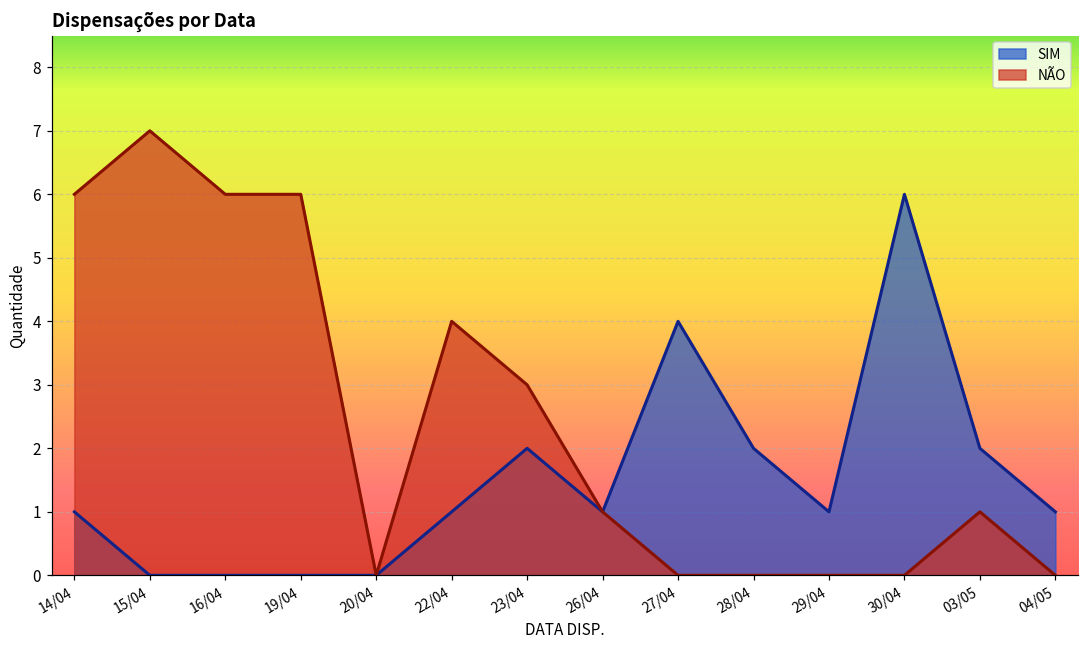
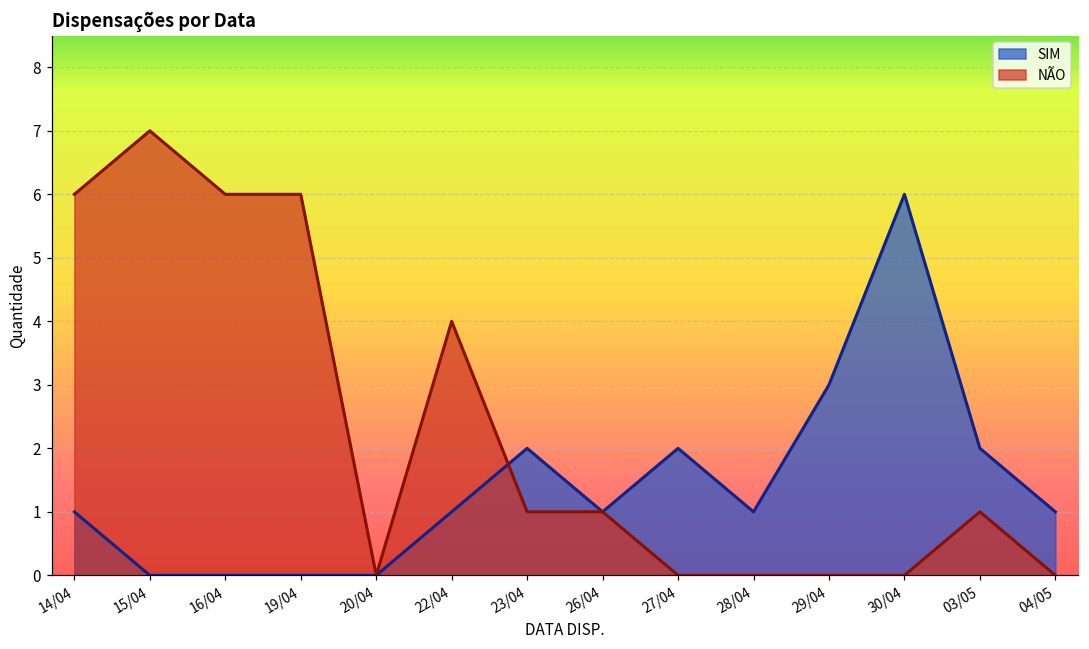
  {
    "SIM": {
      "14/04": 1,
      "15/04": 0,
      "16/04": 0,
      "19/04": 0,
      "22/04": 1,
      "23/04": 2,
-     "27/04": 4,
-     "28/04": 2,
-     "29/04": 1,
+     "27/04": 2,
+     "28/04": 1,
+     "29/04": 3,
      "30/04": 6,
      "03/05": 2,
      "04/05": 1
    },
    "NÃO": {
      "14/04": 6,
      "15/04": 7,
      "16/04": 6,
      "19/04": 6,
      "22/04": 4,
-     "23/04": 3,
+     "23/04": 1,
      "27/04": 0,
      "28/04": 0,
      "29/04": 0,
      "30/04": 0,
      "03/05": 1,
      "04/05": 0
    }
  }
